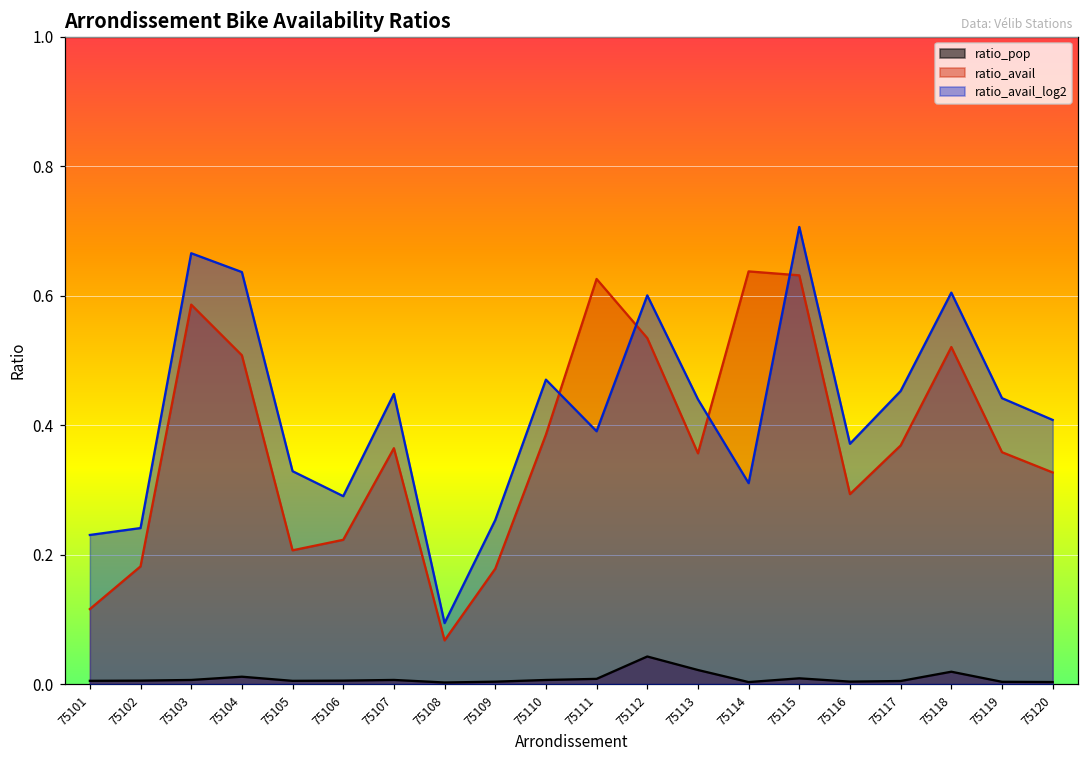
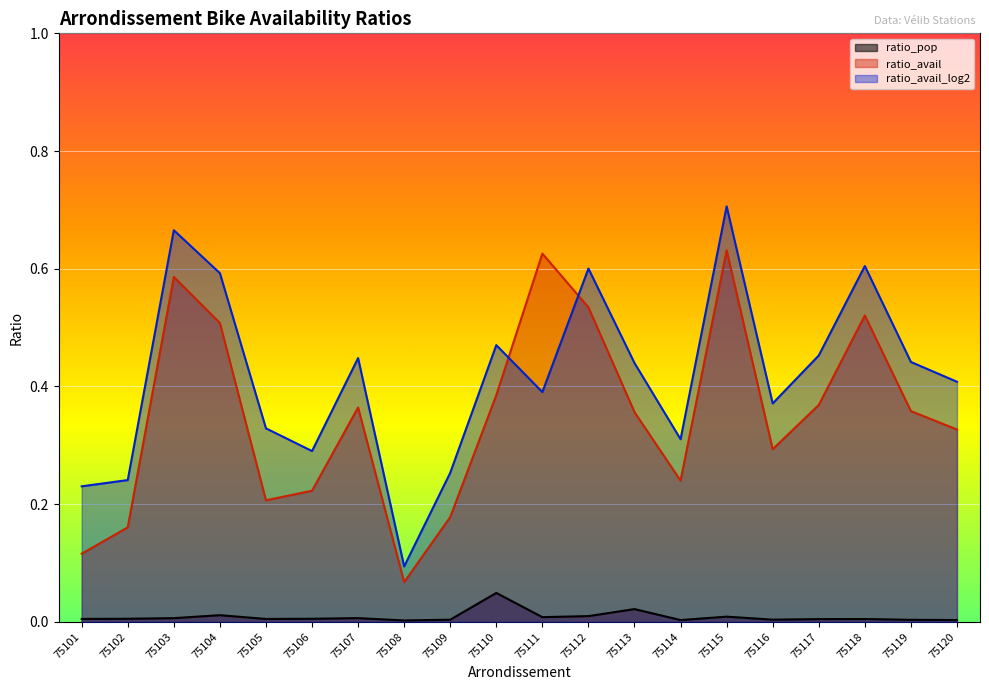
  {
    "ratio_pop": {
      "75101": 0.01,
      "75102": 0.01,
      "75103": 0.01,
      "75104": 0.01,
      "75105": 0.01,
      "75106": 0.01,
      "75107": 0.01,
      "75108": 0.00,
      "75109": 0.00,
-     "75110": 0.01,
+     "75110": 0.05,
      "75111": 0.01,
-     "75112": 0.04,
+     "75112": 0.01,
      "75113": 0.02,
      "75114": 0.00,
      "75115": 0.01,
      "75116": 0.00,
      "75117": 0.00,
-     "75118": 0.02,
+     "75118": 0.00,
      "75119": 0.00,
      "75120": 0.00
    },
    "ratio_avail": {
      "75101": 0.12,
-     "75102": 0.18,
+     "75102": 0.16,
      "75103": 0.59,
      "75104": 0.51,
      "75105": 0.21,
      "75106": 0.22,
      "75107": 0.36,
      "75108": 0.07,
      "75109": 0.18,
      "75110": 0.39,
      "75111": 0.63,
      "75112": 0.53,
      "75113": 0.36,
-     "75114": 0.64,
+     "75114": 0.24,
      "75115": 0.63,
      "75116": 0.29,
      "75117": 0.37,
      "75118": 0.52,
      "75119": 0.36,
      "75120": 0.33
    },
    "ratio_avail_log2": {
      "75101": 0.23,
      "75102": 0.24,
      "75103": 0.67,
-     "75104": 0.64,
+     "75104": 0.59,
      "75105": 0.33,
      "75106": 0.29,
      "75107": 0.45,
      "75108": 0.09,
      "75109": 0.25,
      "75110": 0.47,
      "75111": 0.39,
      "75112": 0.60,
      "75113": 0.44,
      "75114": 0.31,
      "75115": 0.71,
      "75116": 0.37,
      "75117": 0.45,
      "75118": 0.60,
      "75119": 0.44,
      "75120": 0.41
    }
  }
